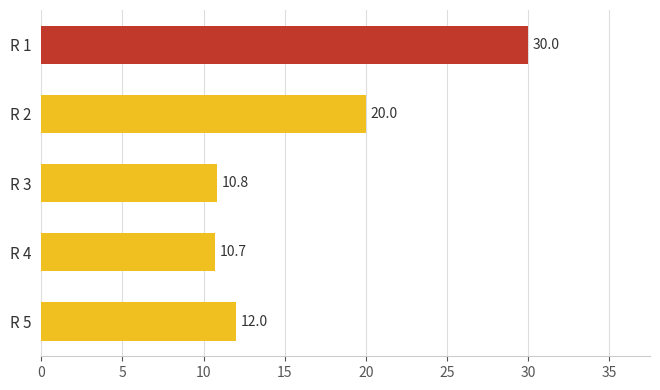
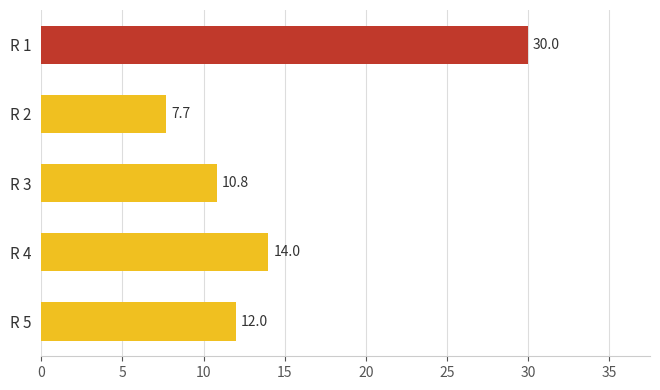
  {
    "R 1": 30.0,
-   "R 2": 20.0,
+   "R 2": 7.7,
    "R 3": 10.8,
-   "R 4": 10.7,
+   "R 4": 14.0,
    "R 5": 12.0
  }
